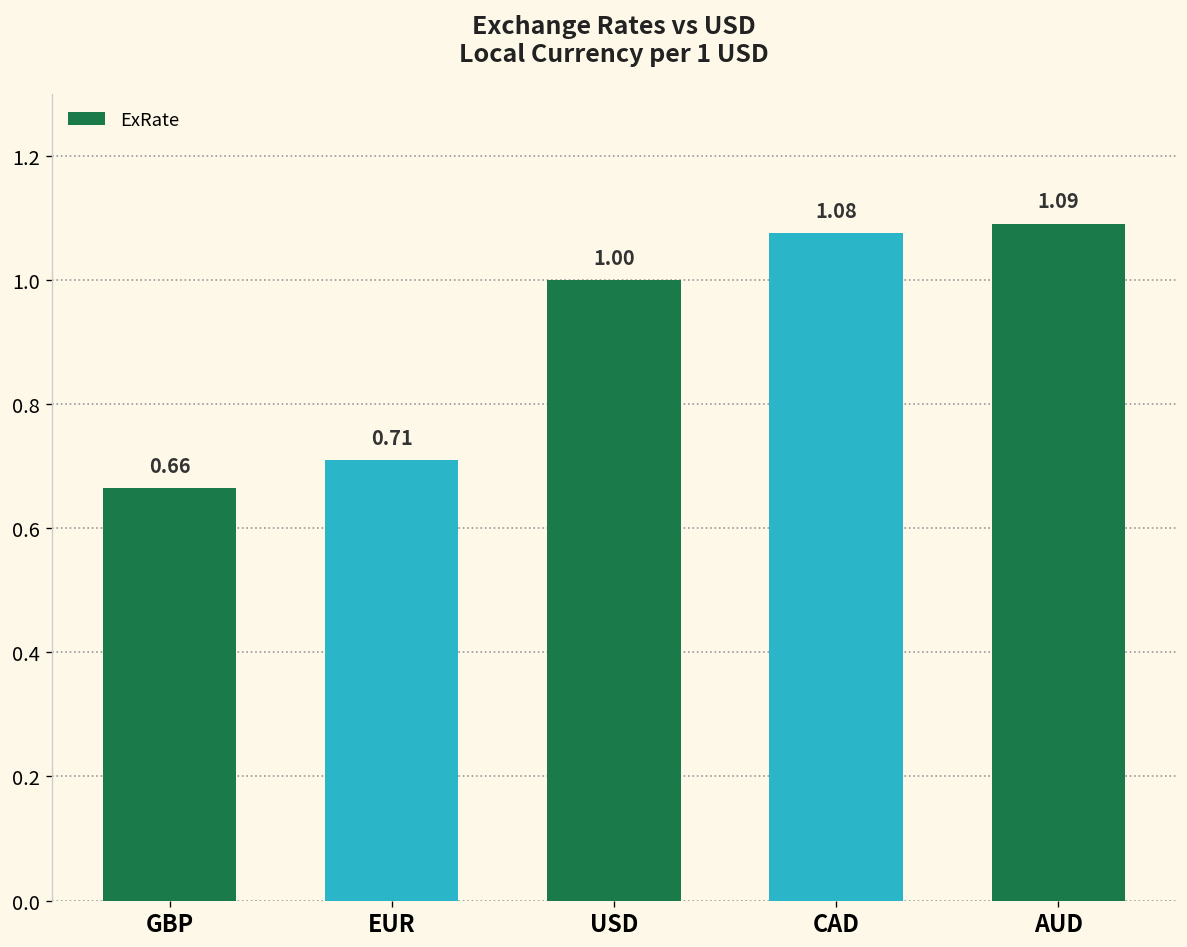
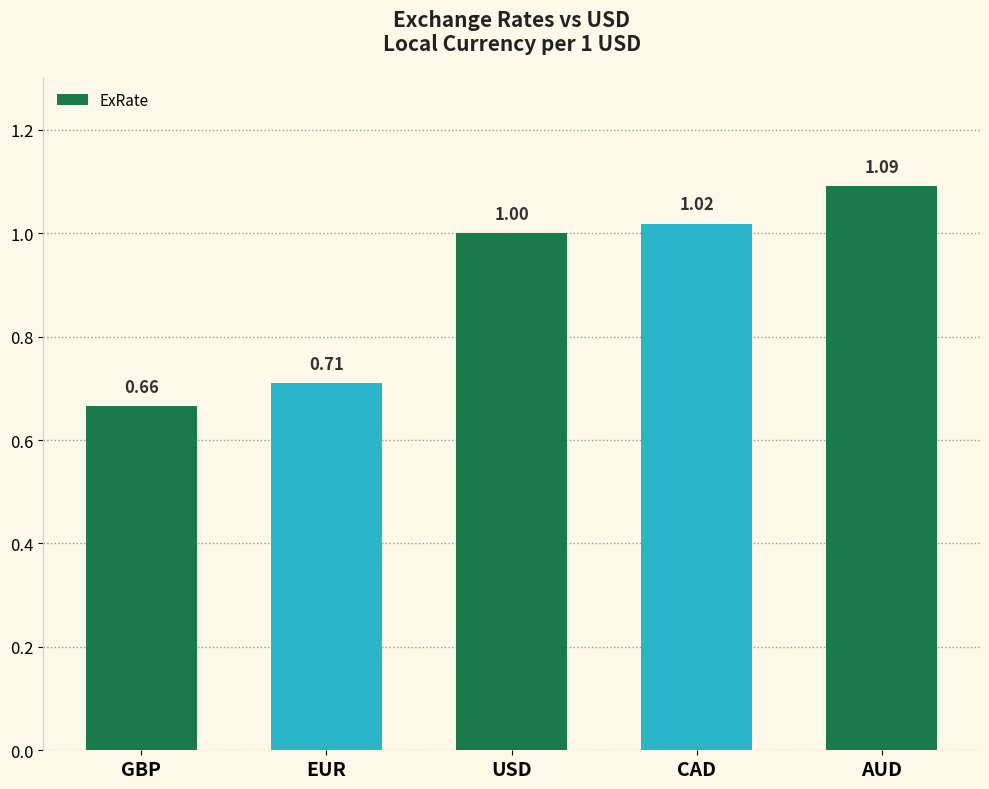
  {
    "GBP": 0.66,
    "EUR": 0.71,
    "USD": 1.00,
-   "CAD": 1.08,
+   "CAD": 1.02,
    "AUD": 1.09
  }
